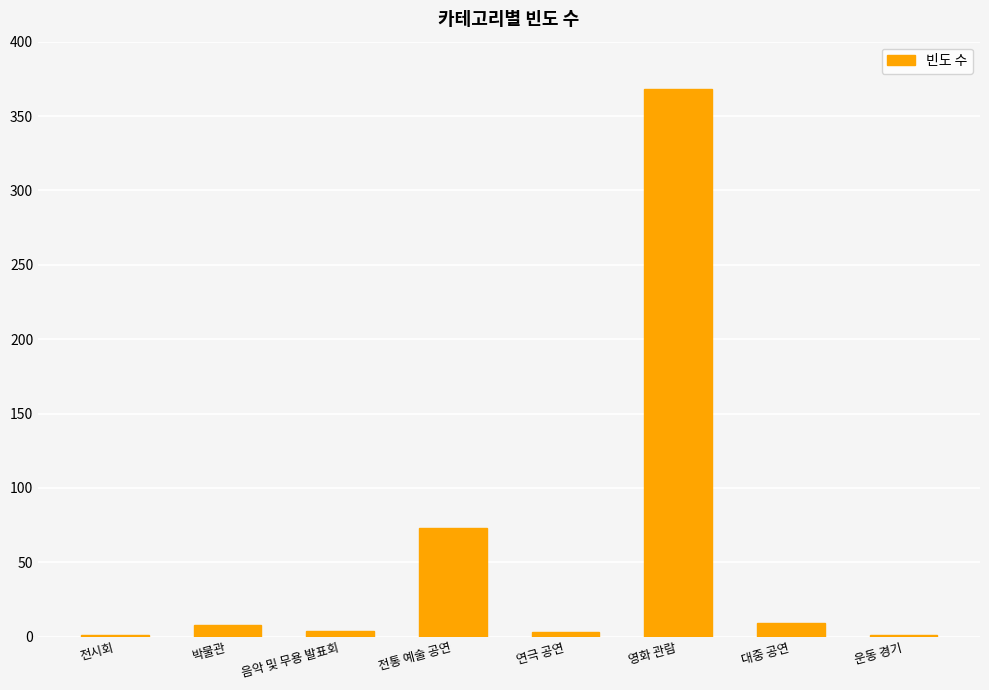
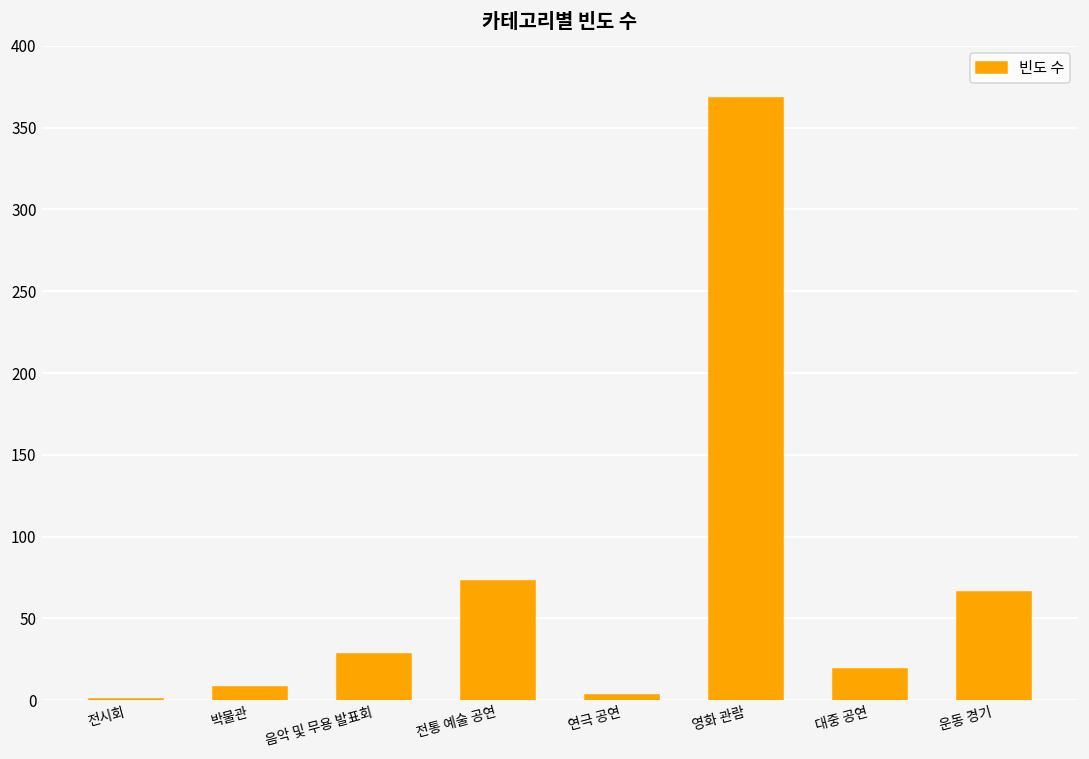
  {
    "박물관": 8,
-   "음악 및 무용 발표회": 4,
+   "음악 및 무용 발표회": 28,
    "전통 예술 공연": 73,
    "연극 공연": 3,
    "영화 관람": 368,
-   "대중 공연": 9,
-   "운동 경기": 1
+   "대중 공연": 19,
+   "운동 경기": 66
  }
